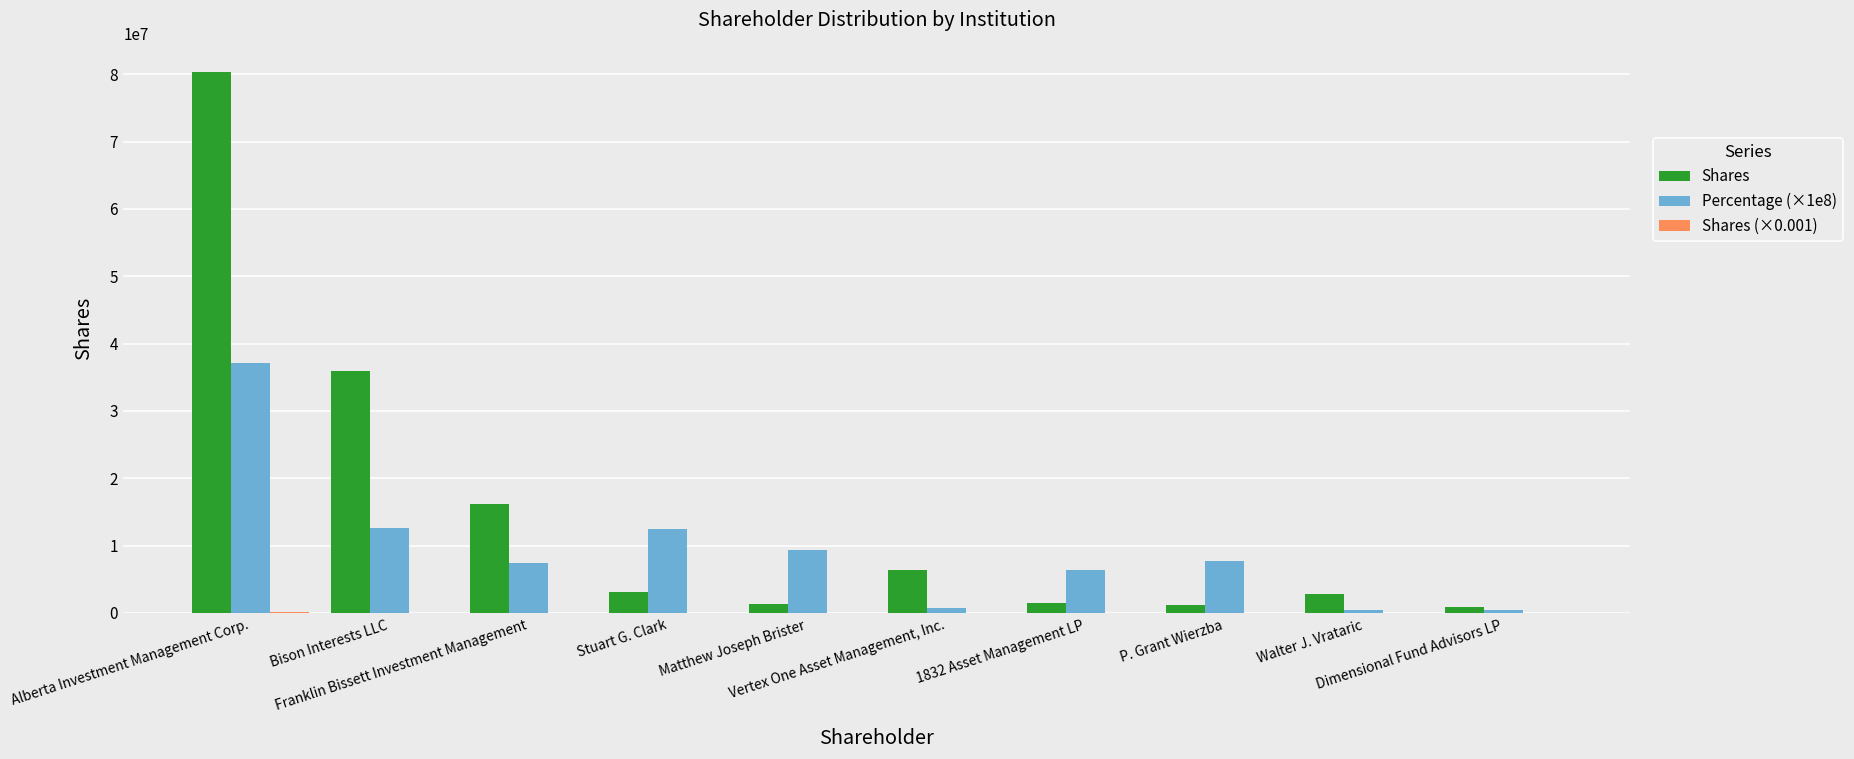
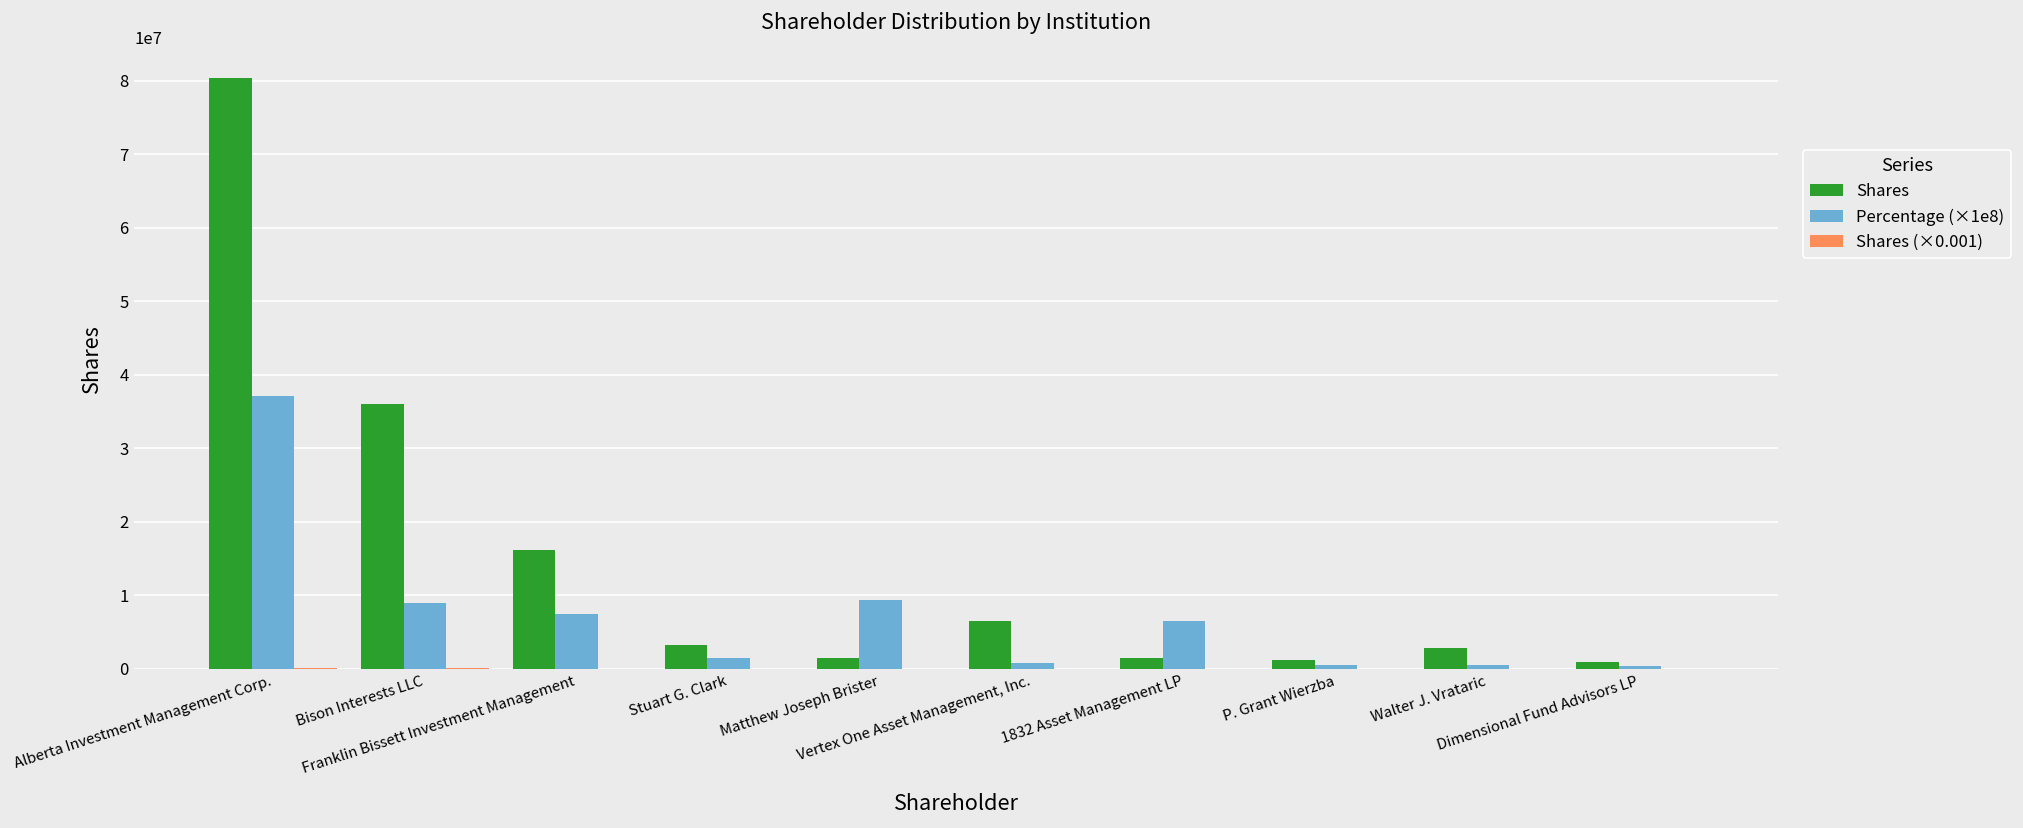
  {
    "Shares": {
      "Alberta Investment Management Corp.": 80000000,
      "Bison Interests LLC": 36000000,
      "Franklin Bissett Investment Management": 16000000,
      "Stuart G. Clark": 3000000,
      "Matthew Joseph Brister": 1000000,
      "Vertex One Asset Management, Inc.": 6000000,
      "1832 Asset Management LP": 1000000,
      "P. Grant Wierzba": 1000000,
      "Walter J. Vrataric": 3000000,
      "Dimensional Fund Advisors LP": 1000000
    },
    "Percentage (×1e8)": {
      "Alberta Investment Management Corp.": 37000000,
-     "Bison Interests LLC": 13000000,
+     "Bison Interests LLC": 9000000,
      "Franklin Bissett Investment Management": 7000000,
-     "Stuart G. Clark": 12000000,
+     "Stuart G. Clark": 1000000,
      "Matthew Joseph Brister": 9000000,
      "Vertex One Asset Management, Inc.": 1000000,
      "1832 Asset Management LP": 6000000,
-     "P. Grant Wierzba": 8000000,
+     "P. Grant Wierzba": 1000000,
      "Walter J. Vrataric": 0
    }
  }
